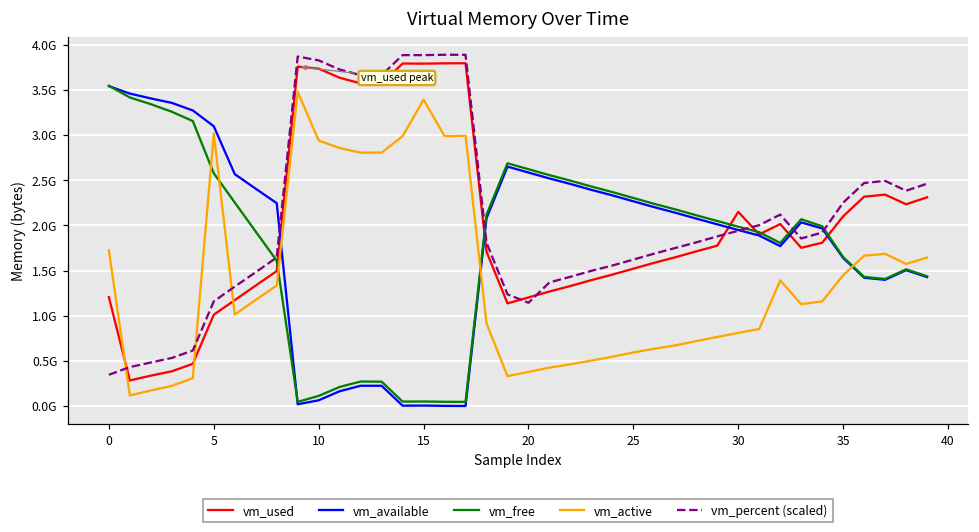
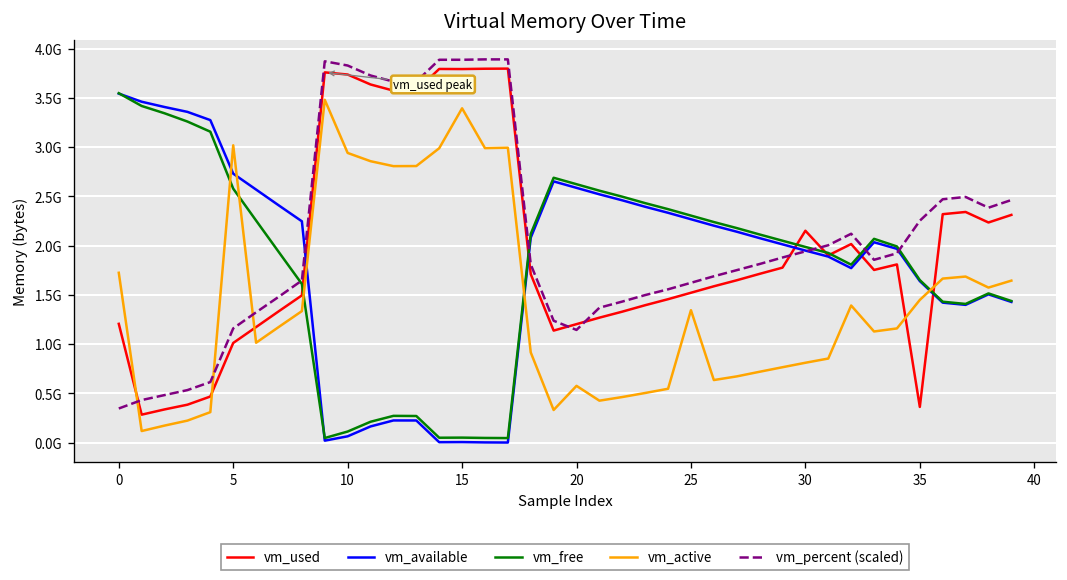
  {
    "vm_used": {
      "0": 1200000000,
      "5": 1000000000,
      "10": 3700000000,
      "15": 3800000000,
      "20": 1200000000,
      "25": 1500000000,
      "30": 2200000000,
-     "35": 2100000000
+     "35": 400000000
    },
    "vm_available": {
-     "5": 3100000000,
+     "5": 2700000000,
      "10": 100000000,
      "15": 0,
      "20": 2600000000,
      "25": 2300000000
    },
    "vm_free": {
      "5": 2600000000,
      "10": 100000000,
      "15": 100000000,
      "20": 2600000000,
      "25": 2300000000,
      "30": 2000000000
    },
    "vm_active": {
      "0": 1700000000,
      "5": 3000000000,
      "10": 2900000000,
      "15": 3400000000,
-     "20": 400000000,
-     "25": 600000000,
+     "20": 600000000,
+     "25": 1300000000,
      "30": 800000000,
      "35": 1400000000
    },
    "vm_percent (scaled)": {
      "0": 300000000,
      "5": 1200000000,
      "10": 3800000000,
      "15": 3900000000,
      "20": 1100000000,
      "25": 1600000000,
      "35": 2300000000
    }
  }
